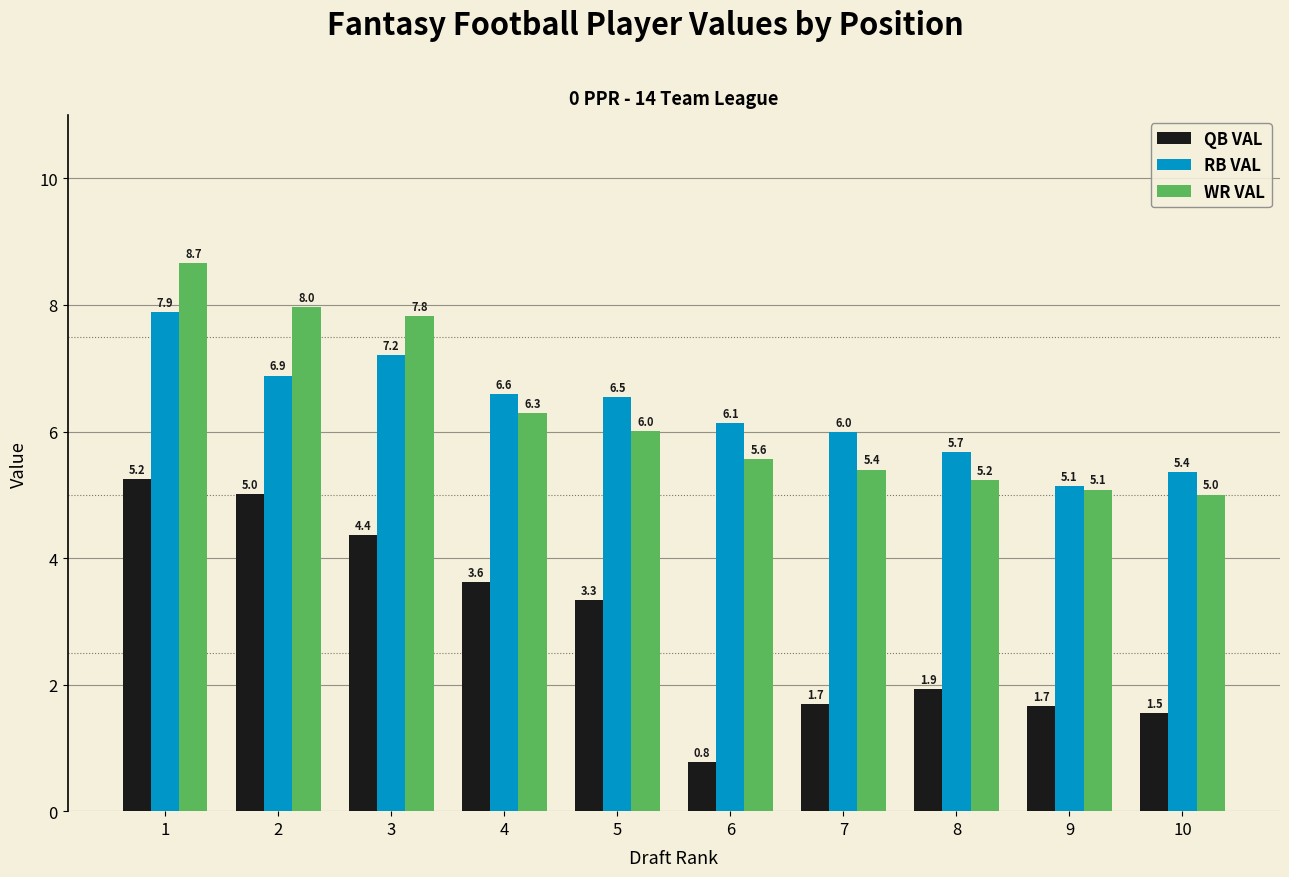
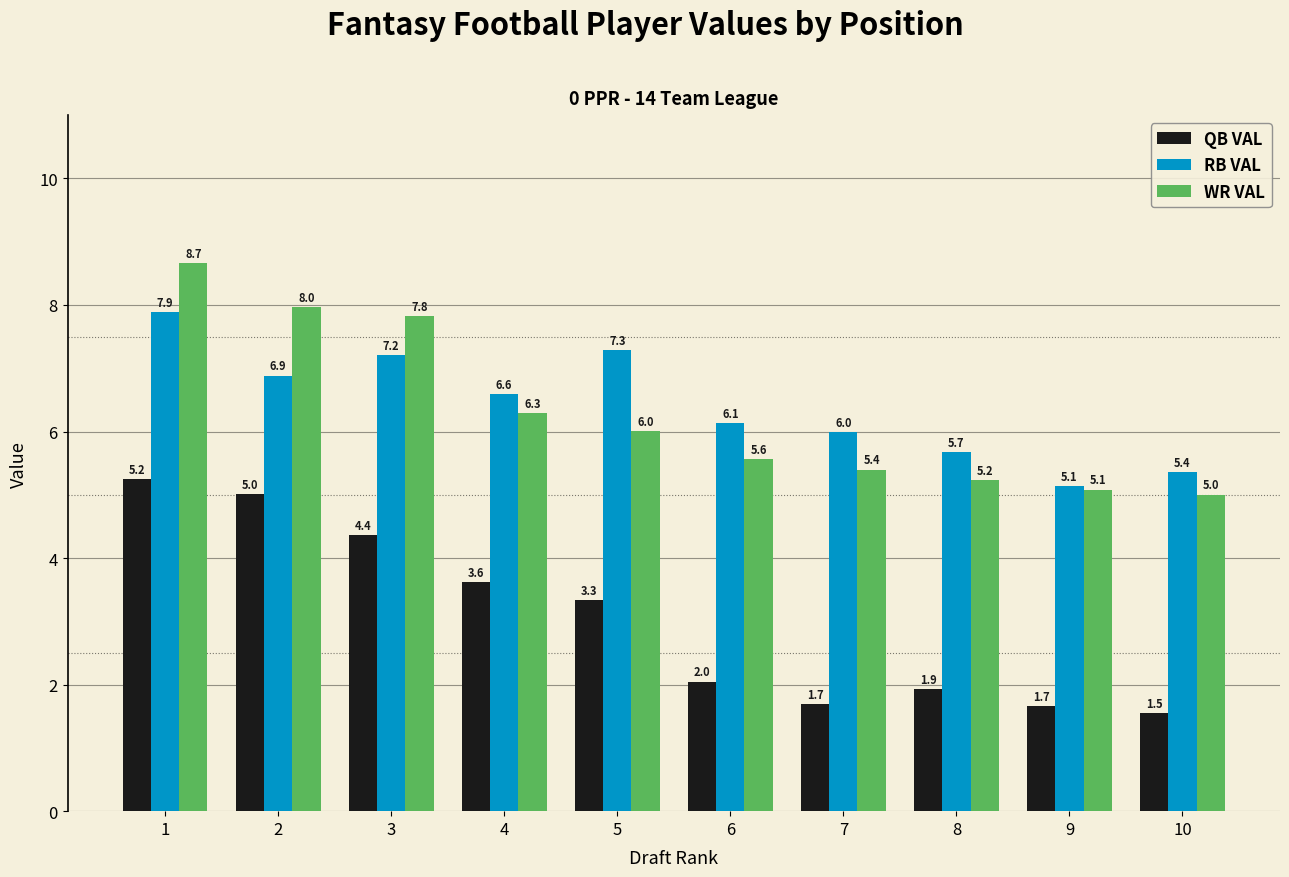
  {
    "QB VAL": {
      "1": 5.2,
      "2": 5.0,
      "3": 4.4,
      "4": 3.6,
      "5": 3.3,
-     "6": 0.8,
+     "6": 2.0,
      "7": 1.7,
      "8": 1.9,
      "9": 1.7,
      "10": 1.5
    },
    "RB VAL": {
      "1": 7.9,
      "2": 6.9,
      "3": 7.2,
      "4": 6.6,
-     "5": 6.5,
+     "5": 7.3,
      "6": 6.1,
      "7": 6.0,
      "8": 5.7,
      "9": 5.1,
      "10": 5.4
    },
    "WR VAL": {
      "1": 8.7,
      "2": 8.0,
      "3": 7.8,
      "4": 6.3,
      "5": 6.0,
      "6": 5.6,
      "7": 5.4,
      "8": 5.2,
      "9": 5.1,
      "10": 5.0
    }
  }
